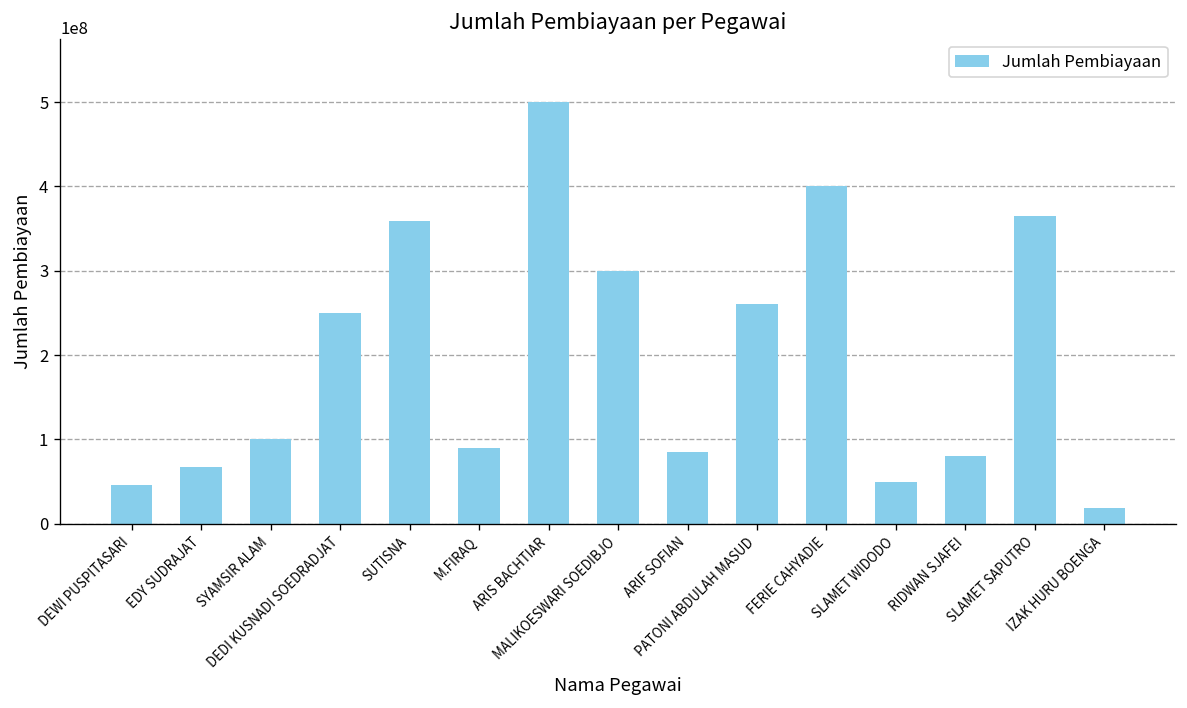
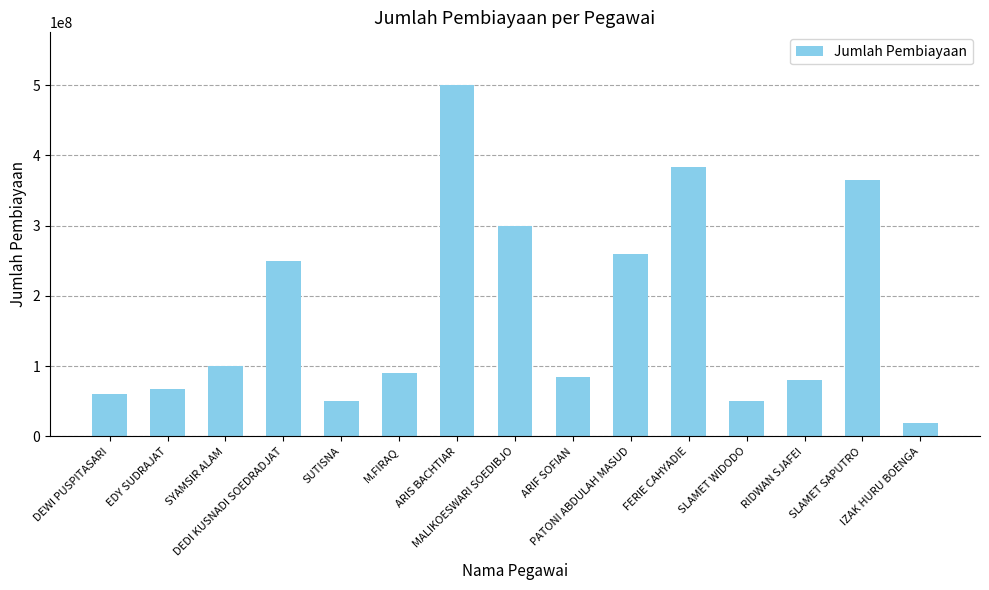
  {
-   "DEWI PUSPITASARI": 50000000,
+   "DEWI PUSPITASARI": 60000000,
    "EDY SUDRAJAT": 70000000,
    "SYAMSIR ALAM": 100000000,
    "DEDI KUSNADI SOEDRADJAT": 250000000,
-   "SUTISNA": 360000000,
+   "SUTISNA": 50000000,
    "M.FIRAQ": 90000000,
    "ARIS BACHTIAR": 500000000,
    "MALIKOESWARI SOEDIBJO": 300000000,
    "ARIF SOFIAN": 90000000,
    "PATONI ABDULAH MASUD": 260000000,
-   "FERIE CAHYADIE": 400000000,
+   "FERIE CAHYADIE": 380000000,
    "SLAMET WIDODO": 50000000,
    "RIDWAN SJAFEI": 80000000,
    "SLAMET SAPUTRO": 360000000,
    "IZAK HURU BOENGA": 20000000
  }
